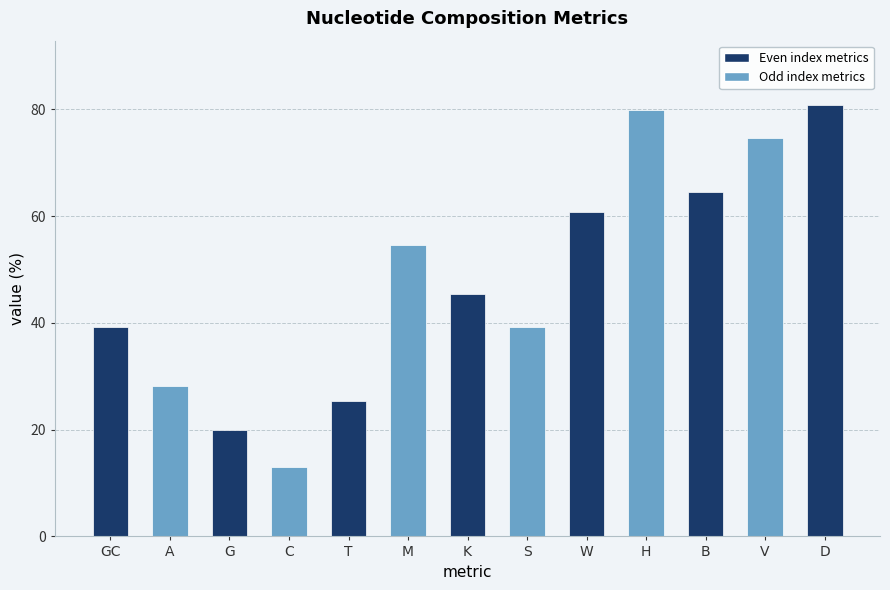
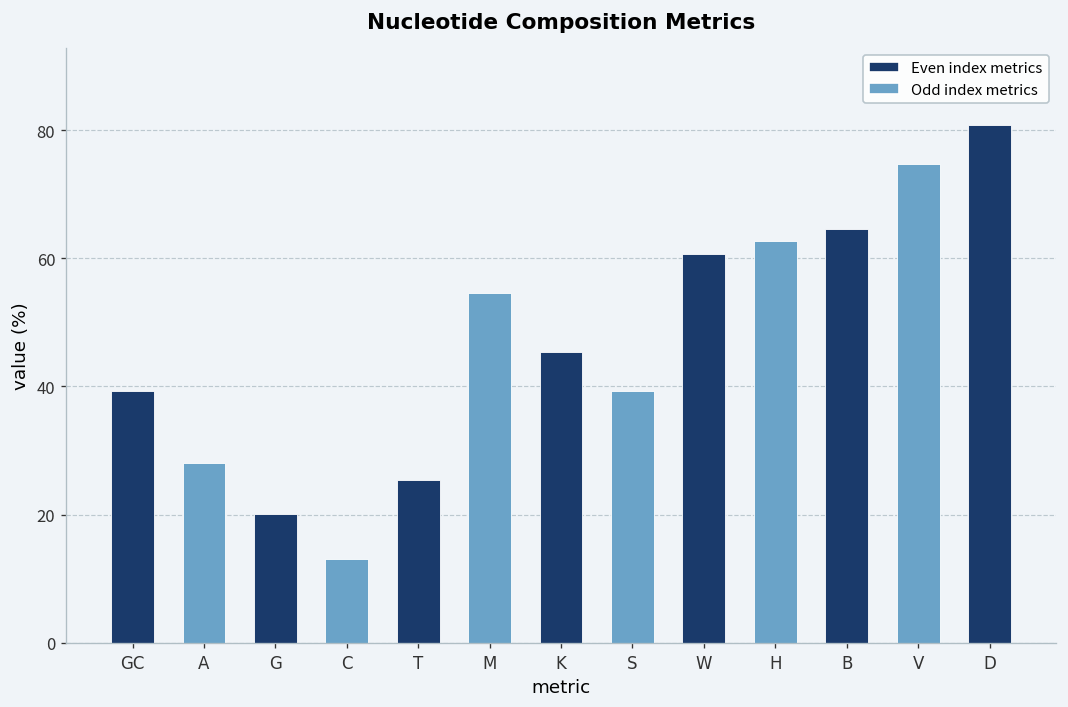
  {
    "GC": 39,
    "A": 28,
    "G": 20,
    "C": 13,
    "T": 25,
    "M": 55,
    "K": 45,
    "S": 39,
    "W": 61,
-   "H": 80,
+   "H": 63,
    "B": 65,
    "V": 75,
    "D": 81
  }
